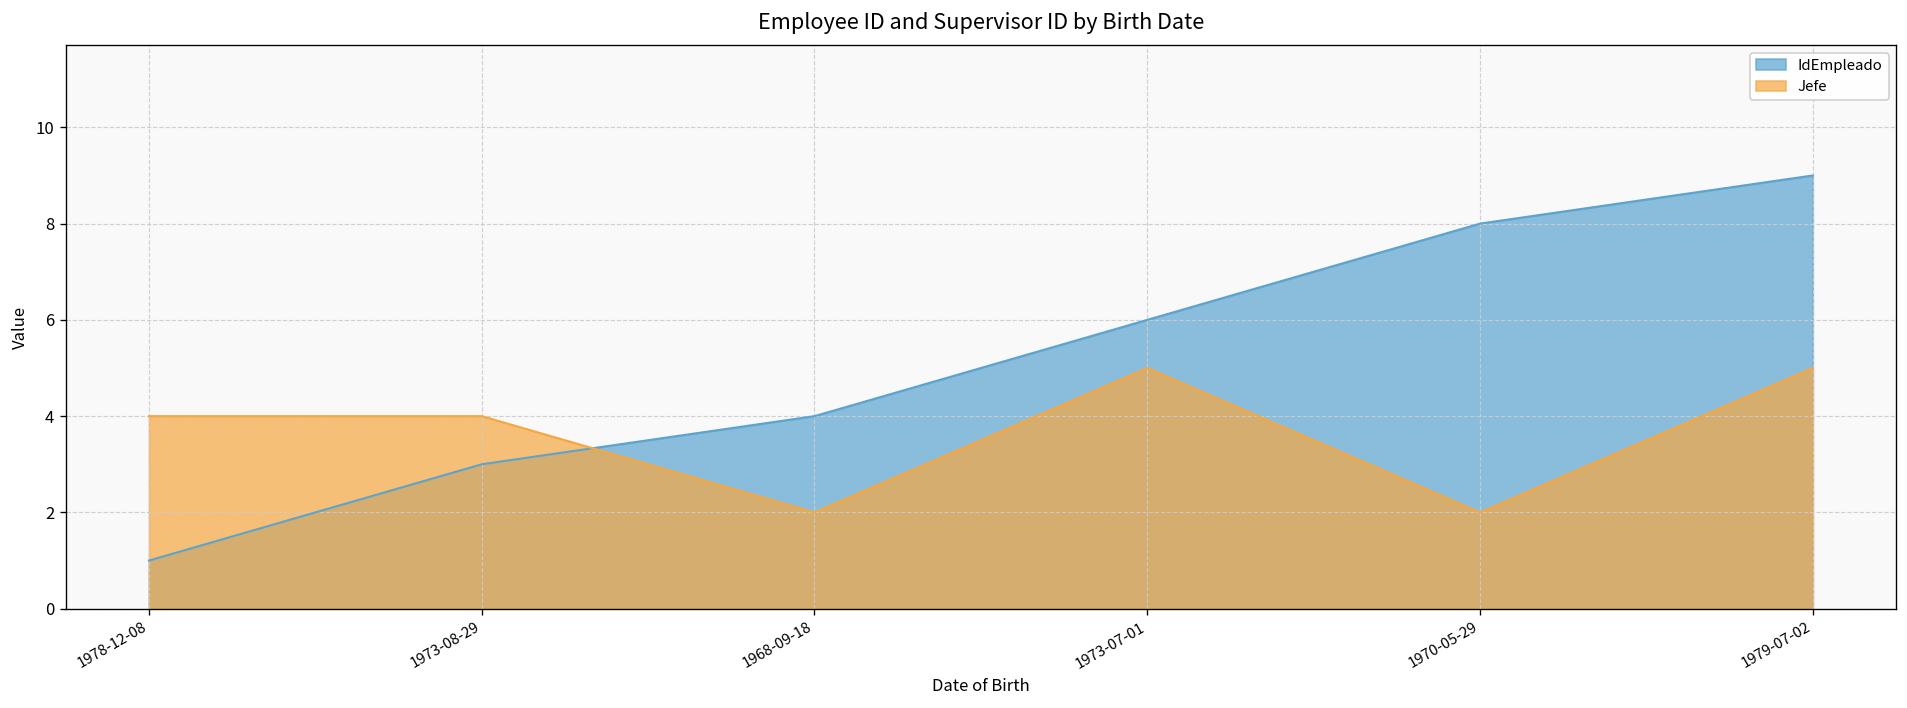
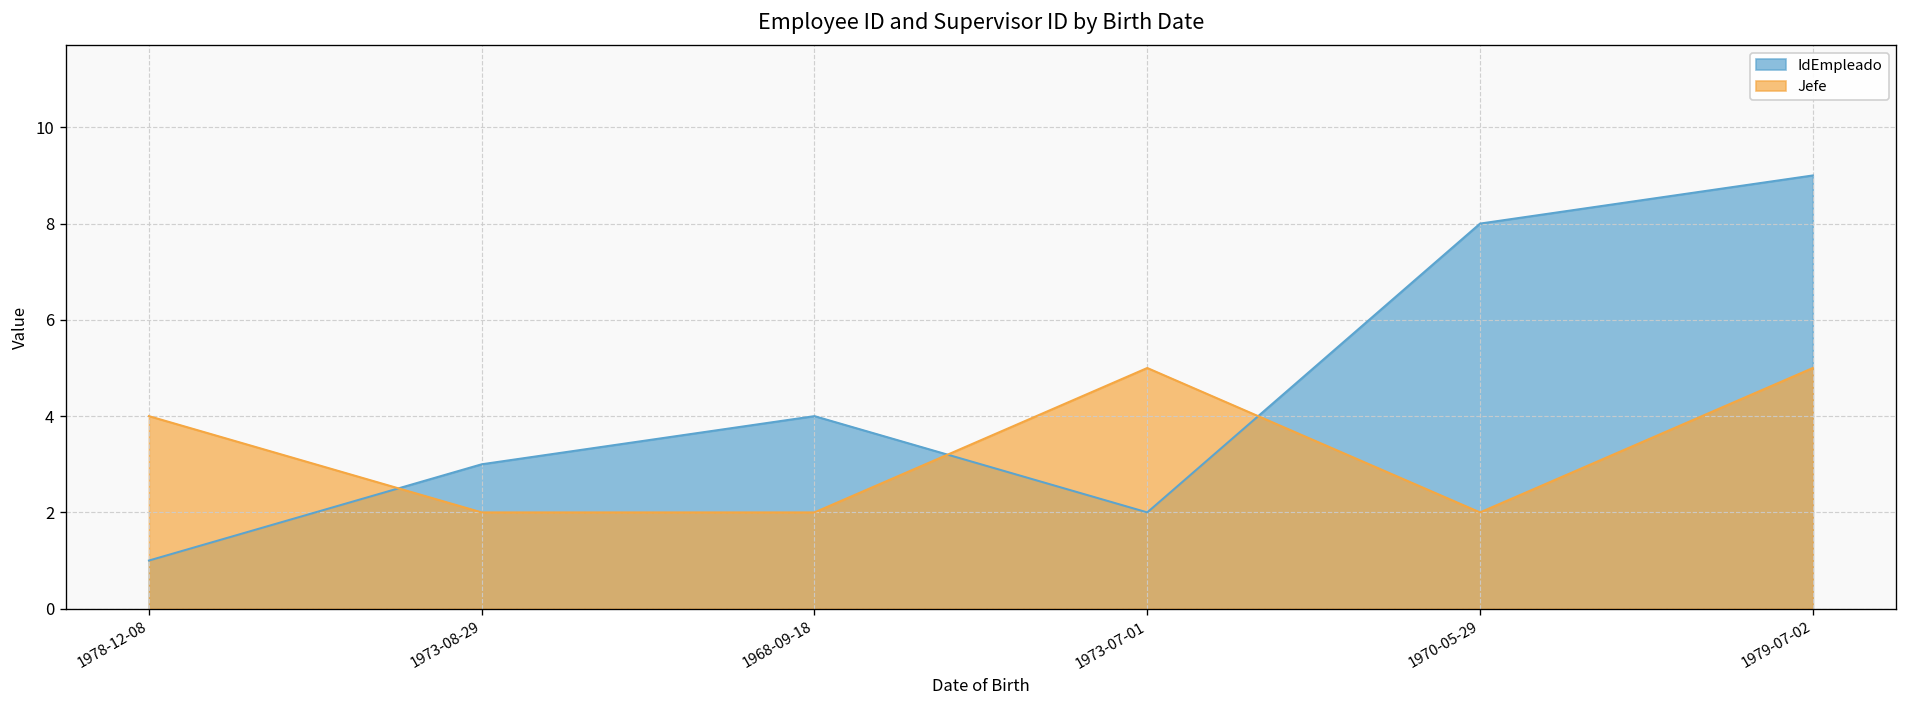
  {
    "IdEmpleado": {
      "1978-12-08": 1,
      "1973-08-29": 3,
      "1968-09-18": 4,
-     "1973-07-01": 6,
+     "1973-07-01": 2,
      "1970-05-29": 8,
      "1979-07-02": 9
    },
    "Jefe": {
      "1978-12-08": 4,
-     "1973-08-29": 4,
+     "1973-08-29": 2,
      "1968-09-18": 2,
      "1973-07-01": 5,
      "1970-05-29": 2,
      "1979-07-02": 5
    }
  }
